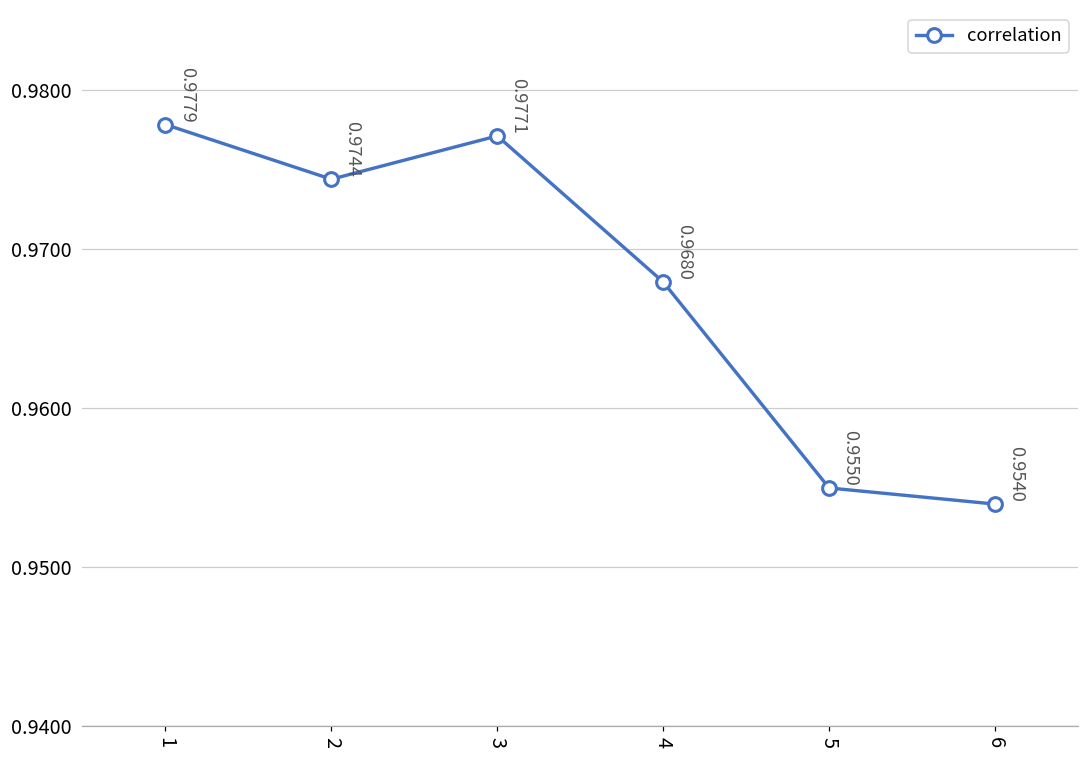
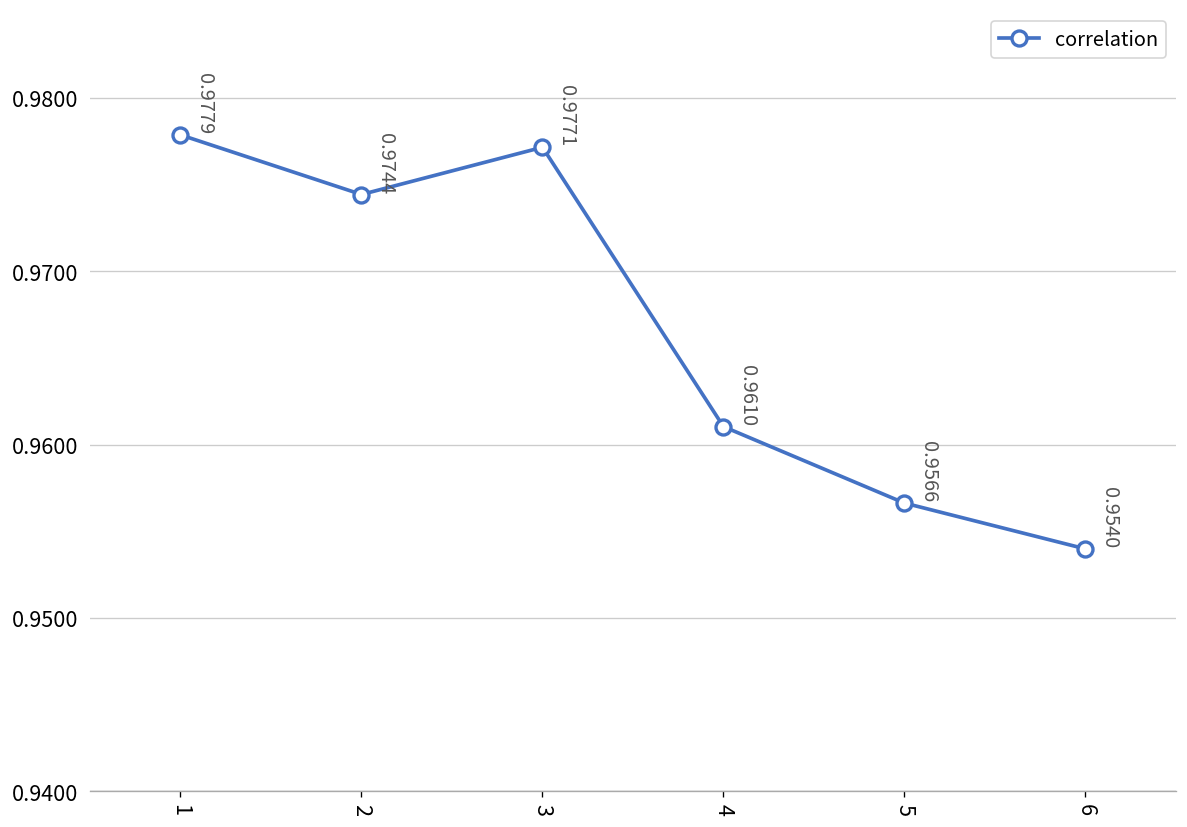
  {
    "1": 0.9779,
    "2": 0.9744,
    "3": 0.9771,
-   "4": 0.9680,
-   "5": 0.9550,
+   "4": 0.9610,
+   "5": 0.9566,
    "6": 0.9540
  }
